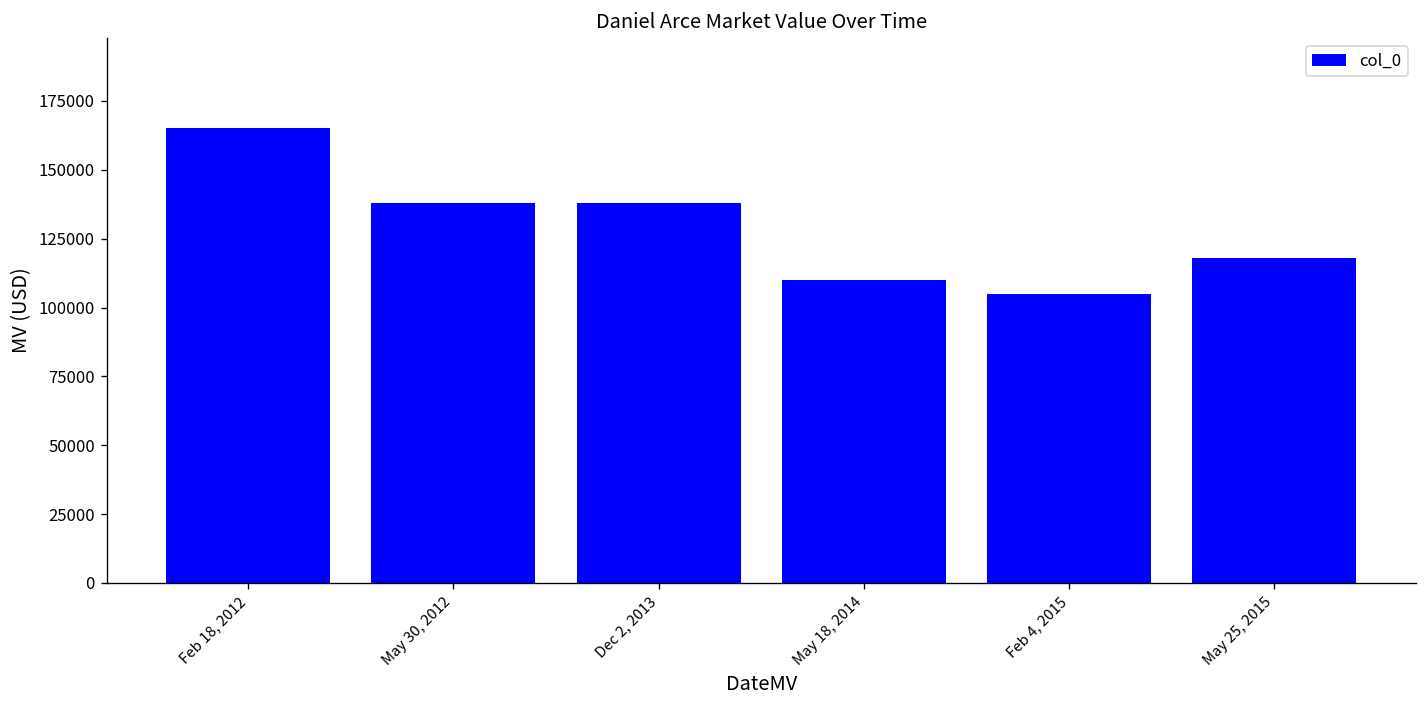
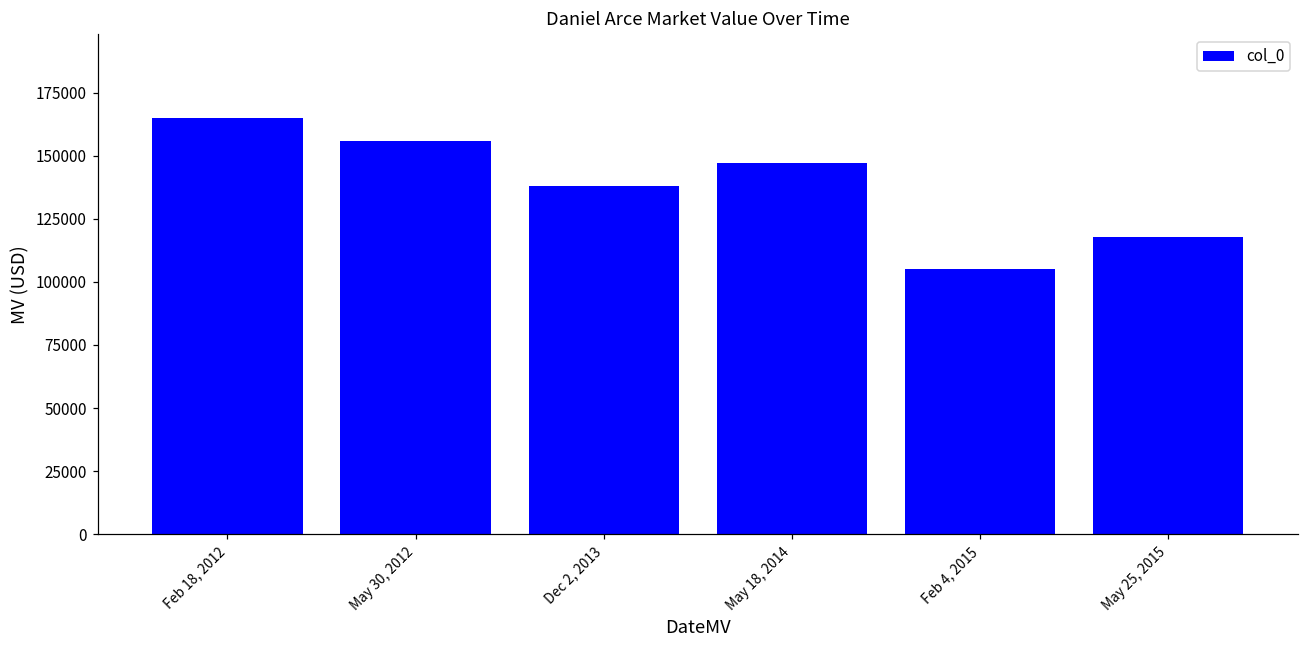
  {
    "Feb 18, 2012": 165000,
-   "May 30, 2012": 138000,
+   "May 30, 2012": 156000,
    "Dec 2, 2013": 138000,
-   "May 18, 2014": 110000,
+   "May 18, 2014": 147000,
    "Feb 4, 2015": 105000,
    "May 25, 2015": 118000
  }
